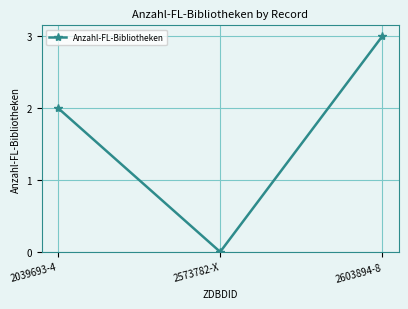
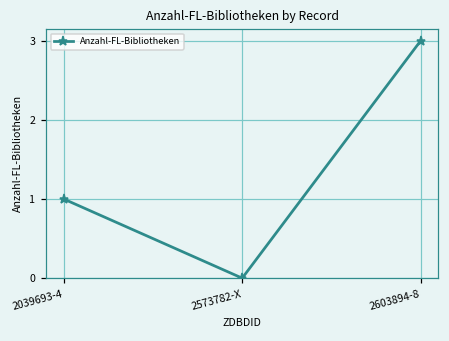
  {
-   "2039693-4": 2,
+   "2039693-4": 1,
    "2573782-X": 0,
    "2603894-8": 3
  }
